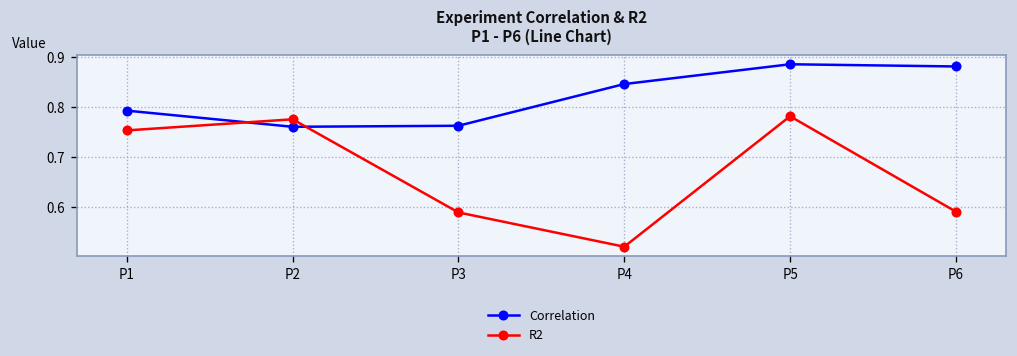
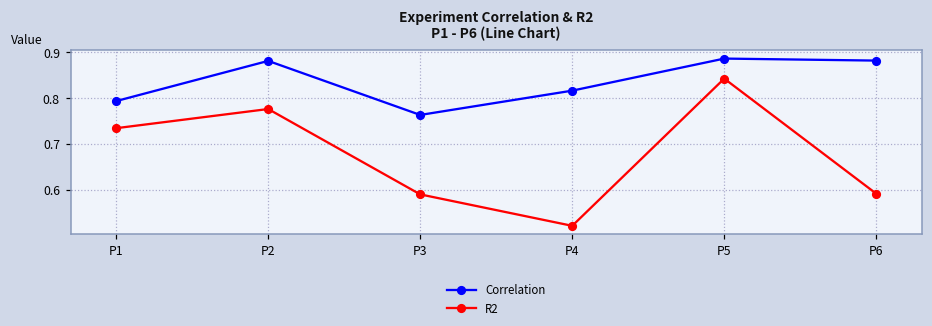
  {
    "Correlation": {
      "P1": 0.79,
-     "P2": 0.76,
+     "P2": 0.88,
      "P3": 0.76,
-     "P4": 0.85,
+     "P4": 0.82,
      "P5": 0.89,
      "P6": 0.88
    },
    "R2": {
-     "P1": 0.75,
+     "P1": 0.73,
      "P2": 0.78,
      "P3": 0.59,
      "P4": 0.52,
-     "P5": 0.78,
+     "P5": 0.84,
      "P6": 0.59
    }
  }
